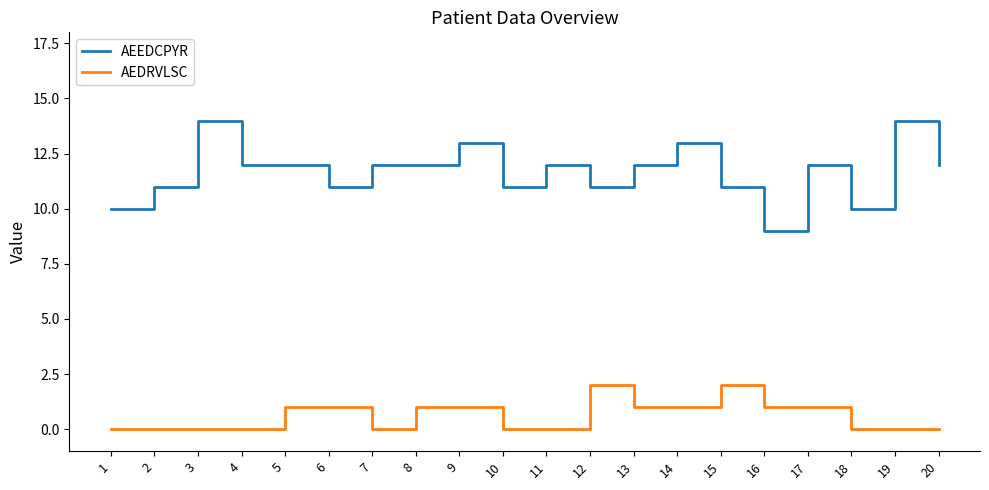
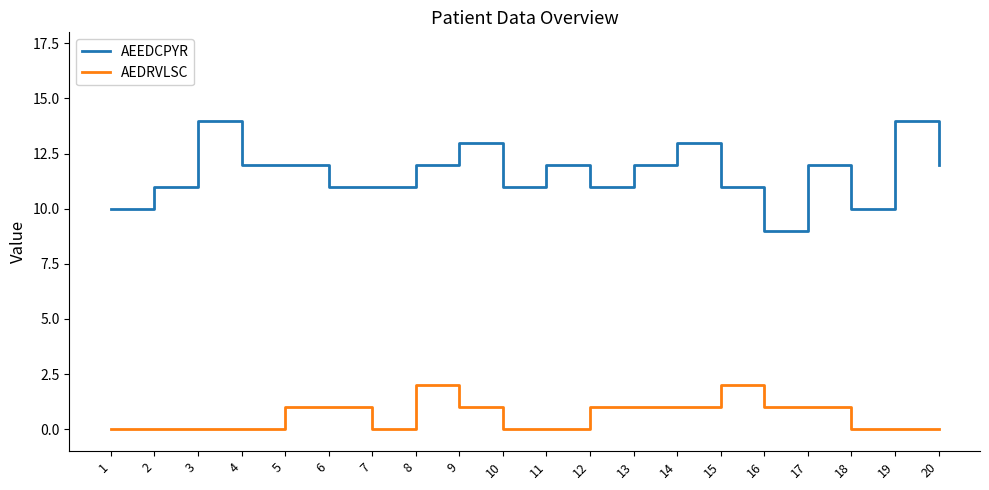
  {
    "AEEDCPYR": {
      "1": 10,
      "2": 11,
      "3": 14,
      "4": 12,
      "5": 12,
      "6": 11,
-     "7": 12,
+     "7": 11,
      "8": 12,
      "9": 13,
      "10": 11,
      "11": 12,
      "12": 11,
      "13": 12,
      "14": 13,
      "15": 11,
      "16": 9,
      "17": 12,
      "18": 10,
      "19": 14,
      "20": 12
    },
    "AEDRVLSC": {
      "1": 0,
      "2": 0,
      "3": 0,
      "4": 0,
      "5": 1,
      "6": 1,
      "7": 0,
-     "8": 1,
+     "8": 2,
      "9": 1,
      "10": 0,
      "11": 0,
-     "12": 2,
+     "12": 1,
      "13": 1,
      "14": 1,
      "15": 2,
      "16": 1,
      "17": 1,
      "18": 0,
      "19": 0,
      "20": 0
    }
  }
